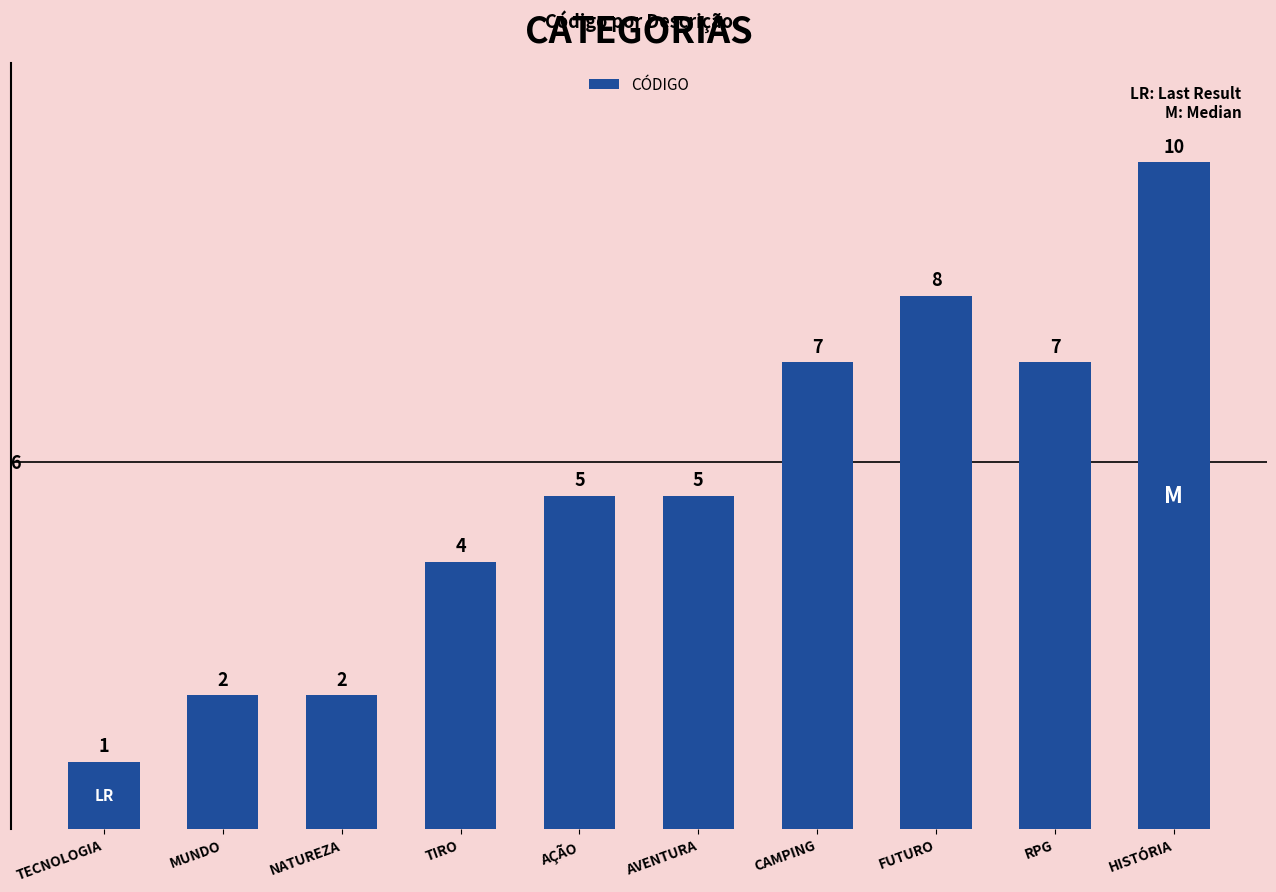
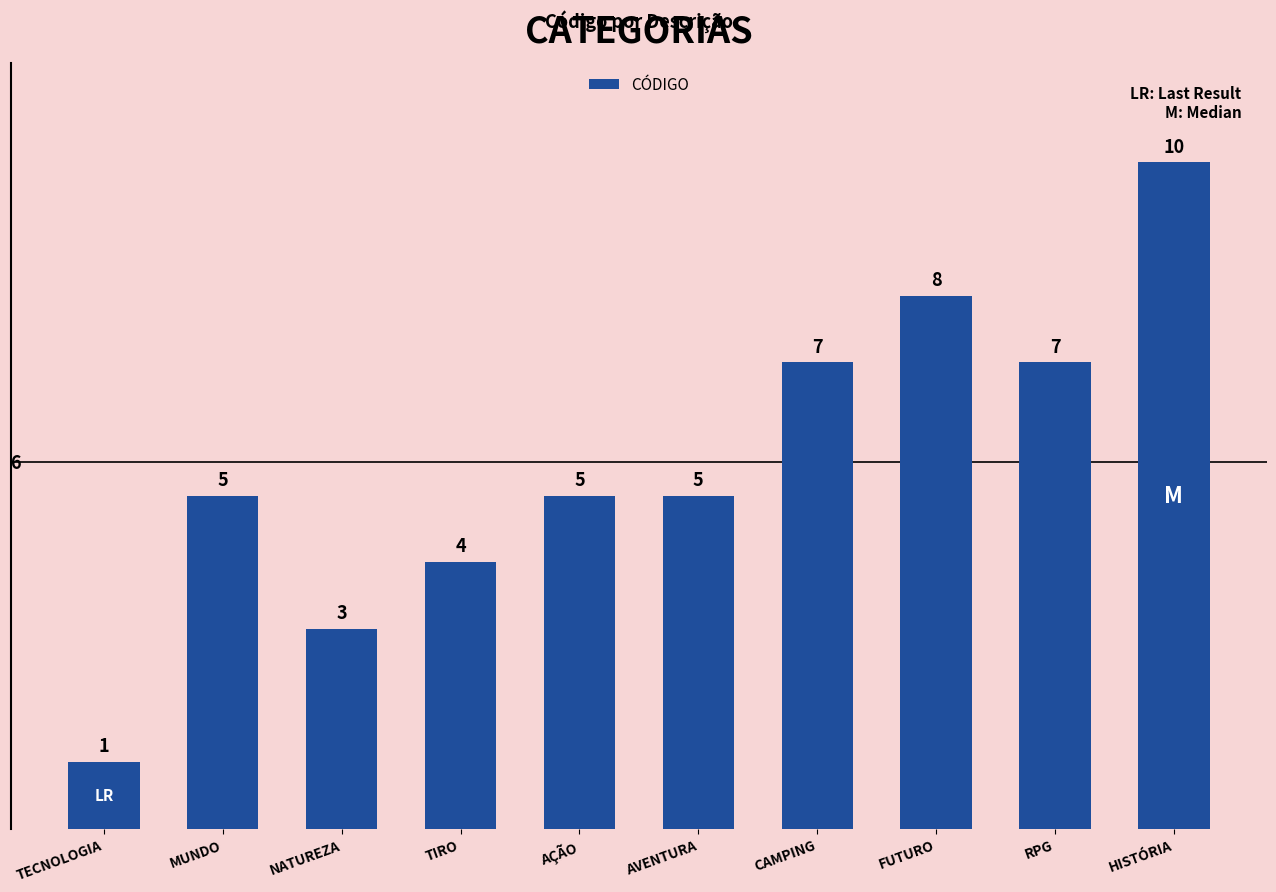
  {
    "TECNOLOGIA": 1,
-   "MUNDO": 2,
-   "NATUREZA": 2,
+   "MUNDO": 5,
+   "NATUREZA": 3,
    "TIRO": 4,
    "AÇÃO": 5,
    "AVENTURA": 5,
    "CAMPING": 7,
    "FUTURO": 8,
    "RPG": 7,
    "HISTÓRIA": 10
  }
